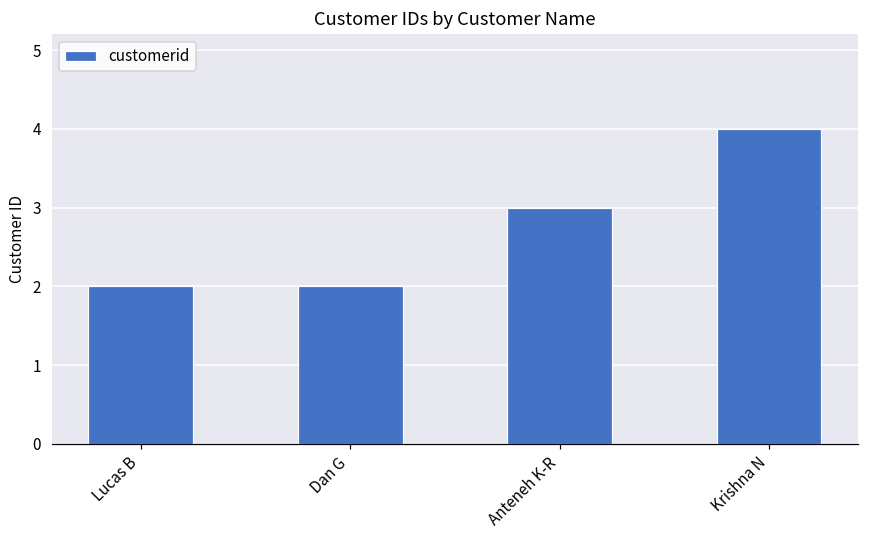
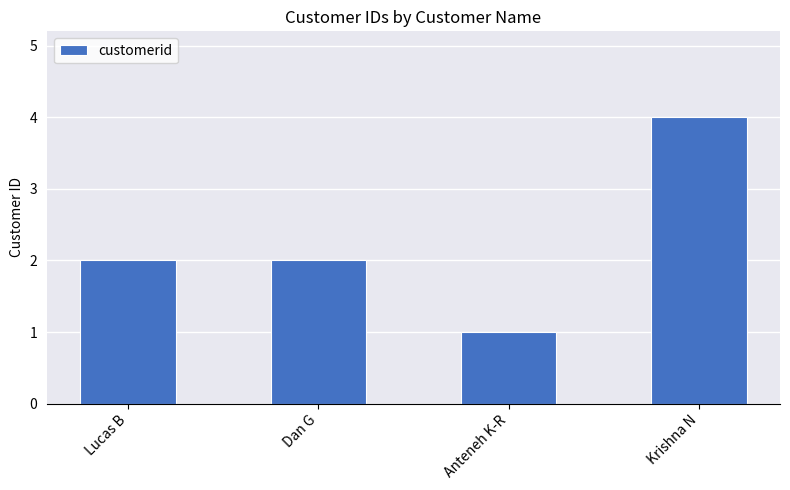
  {
    "Lucas B": 2,
    "Dan G": 2,
-   "Anteneh K-R": 3,
+   "Anteneh K-R": 1,
    "Krishna N": 4
  }
